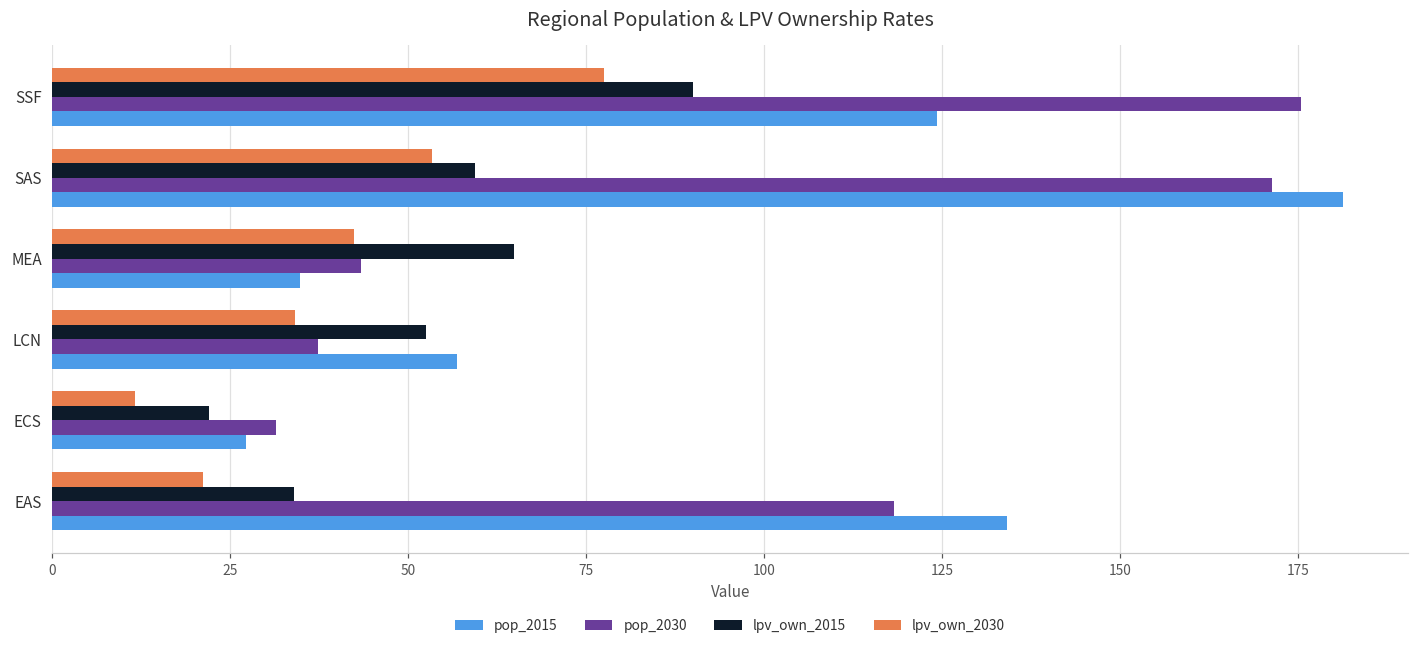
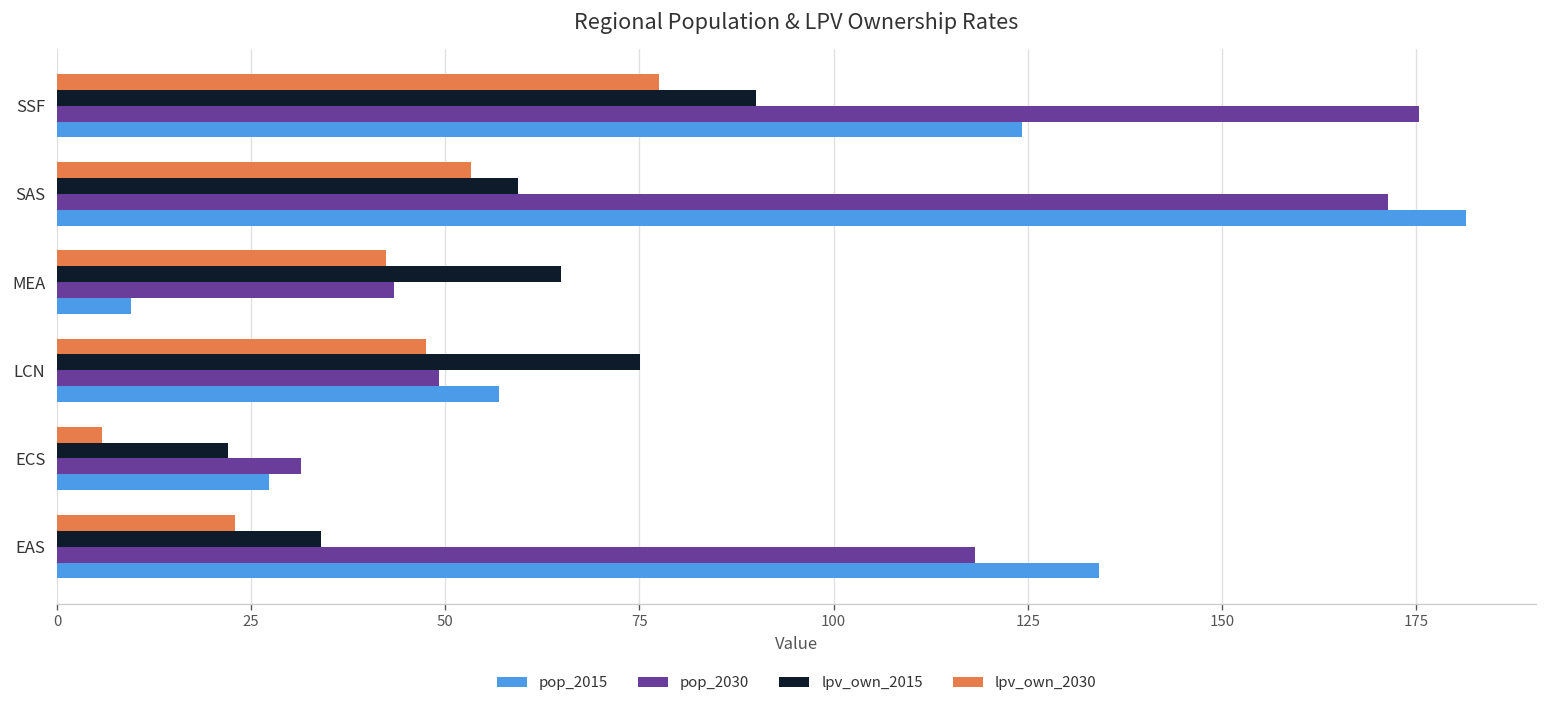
  {
    "pop_2015": {
      "SSF": 124,
      "SAS": 181,
-     "MEA": 35,
+     "MEA": 10,
      "LCN": 57,
      "ECS": 27,
      "EAS": 134
    },
    "pop_2030": {
      "SSF": 175,
      "SAS": 171,
      "MEA": 43,
-     "LCN": 37,
+     "LCN": 49,
      "ECS": 31,
      "EAS": 118
    },
    "lpv_own_2015": {
      "SSF": 90,
      "SAS": 59,
      "MEA": 65,
-     "LCN": 52,
+     "LCN": 75,
      "ECS": 22,
      "EAS": 34
    },
    "lpv_own_2030": {
      "SSF": 78,
      "SAS": 53,
      "MEA": 42,
-     "LCN": 34,
-     "ECS": 12,
-     "EAS": 21
+     "LCN": 47,
+     "ECS": 6,
+     "EAS": 23
    }
  }
